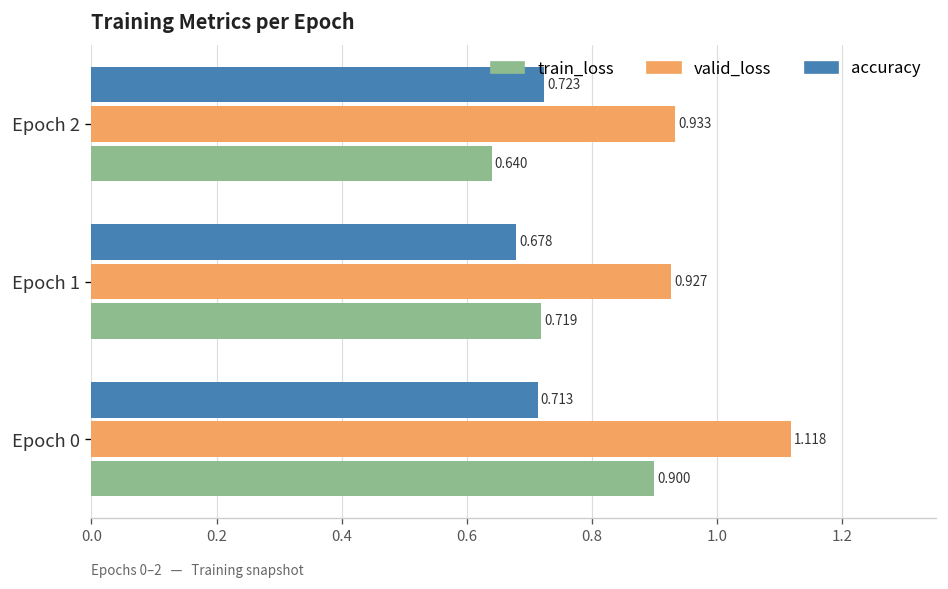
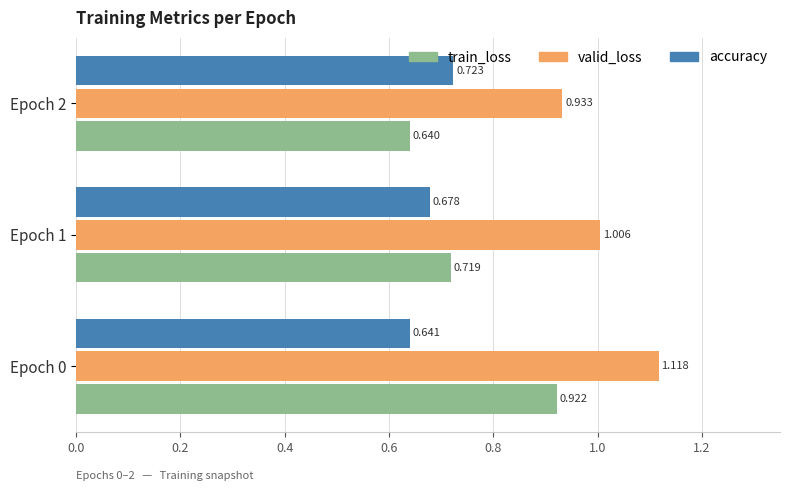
  {
    "train_loss": {
      "Epoch 2": 0.640,
      "Epoch 1": 0.719,
-     "Epoch 0": 0.900
+     "Epoch 0": 0.922
    },
    "valid_loss": {
      "Epoch 2": 0.933,
-     "Epoch 1": 0.927,
+     "Epoch 1": 1.006,
      "Epoch 0": 1.118
    },
    "accuracy": {
      "Epoch 2": 0.723,
      "Epoch 1": 0.678,
-     "Epoch 0": 0.713
+     "Epoch 0": 0.641
    }
  }
